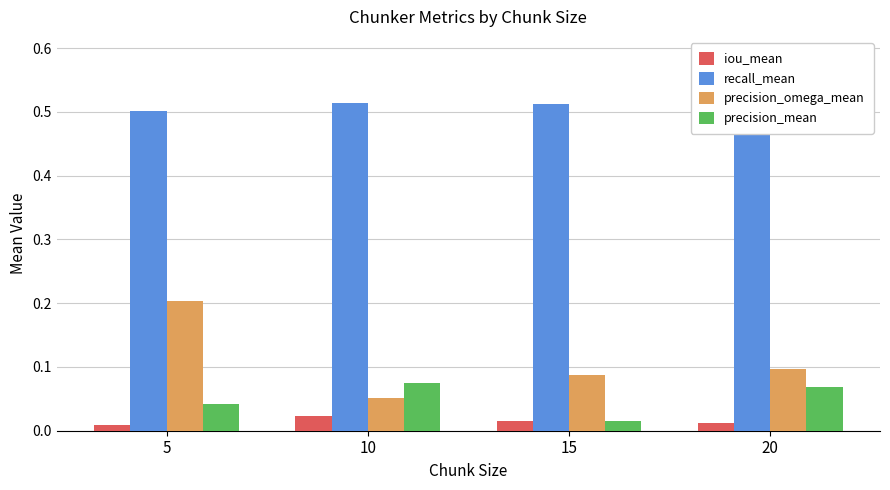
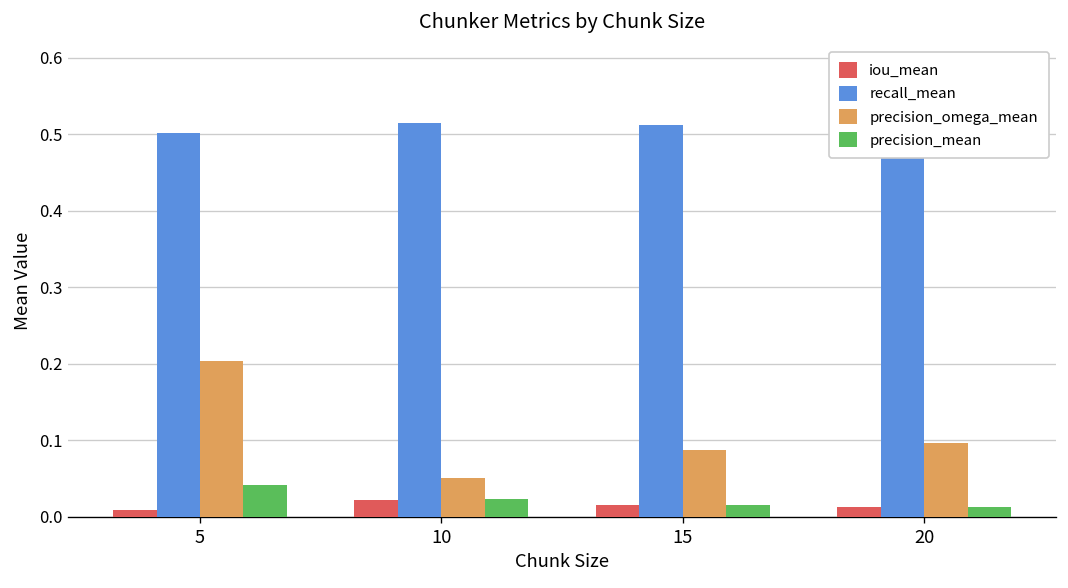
  {
    "iou_mean": {
      "5": 0.01,
      "10": 0.02,
      "15": 0.02,
      "20": 0.01
    },
    "recall_mean": {
      "5": 0.50,
      "10": 0.51,
      "15": 0.51
    },
    "precision_omega_mean": {
      "5": 0.20,
      "10": 0.05,
      "15": 0.09,
      "20": 0.10
    },
    "precision_mean": {
      "5": 0.04,
-     "10": 0.08,
+     "10": 0.02,
      "15": 0.02,
-     "20": 0.07
+     "20": 0.01
    }
  }
